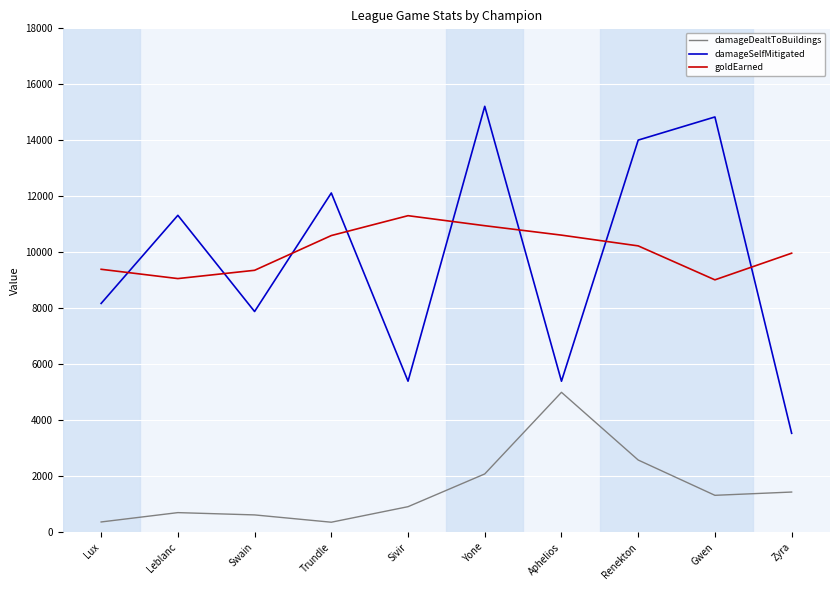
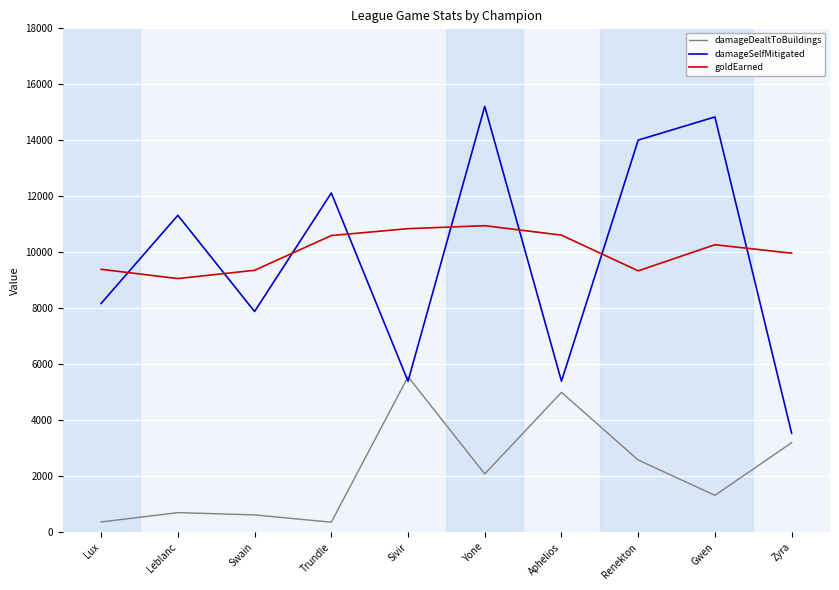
  {
    "damageDealtToBuildings": {
      "Lux": 400,
      "Leblanc": 700,
      "Swain": 600,
      "Trundle": 400,
-     "Sivir": 900,
+     "Sivir": 5600,
      "Yone": 2100,
      "Aphelios": 5000,
      "Renekton": 2600,
      "Gwen": 1300,
-     "Zyra": 1400
+     "Zyra": 3200
    },
    "damageSelfMitigated": {
      "Lux": 8200,
      "Leblanc": 11300,
      "Swain": 7900,
      "Trundle": 12100,
      "Sivir": 5400,
      "Yone": 15200,
      "Aphelios": 5400,
      "Renekton": 14000,
      "Gwen": 14800,
      "Zyra": 3500
    },
    "goldEarned": {
      "Lux": 9400,
      "Leblanc": 9100,
      "Swain": 9400,
      "Trundle": 10600,
-     "Sivir": 11300,
+     "Sivir": 10800,
      "Yone": 10900,
      "Aphelios": 10600,
-     "Renekton": 10200,
-     "Gwen": 9000,
+     "Renekton": 9300,
+     "Gwen": 10300,
      "Zyra": 10000
    }
  }
